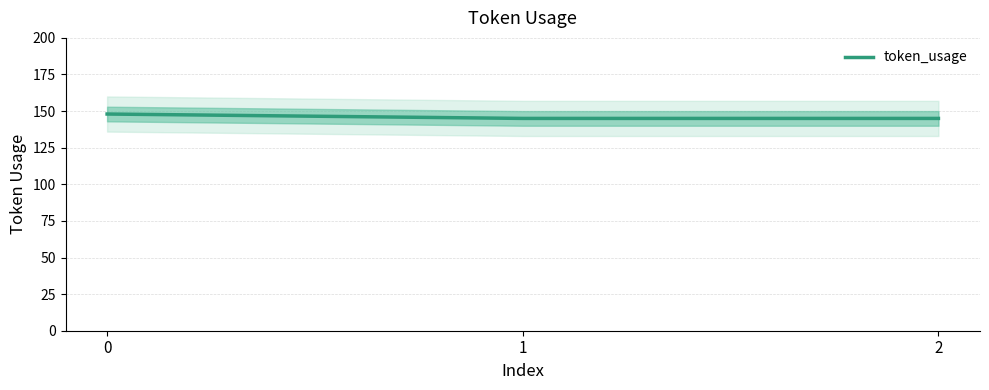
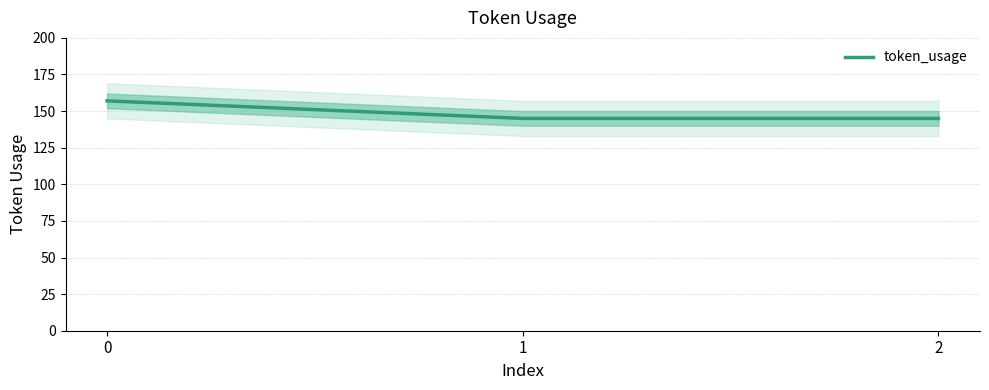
  {
    "token_usage": {
-     "0": 148,
+     "0": 157,
      "1": 145,
      "2": 145
    }
  }
